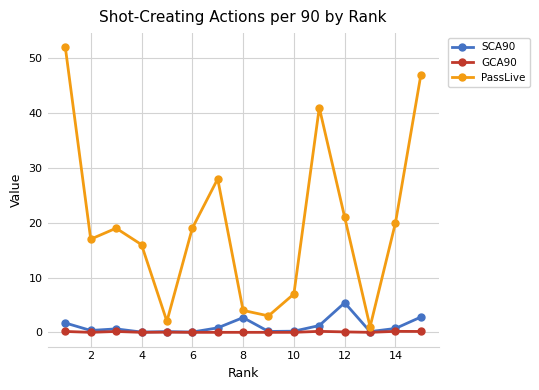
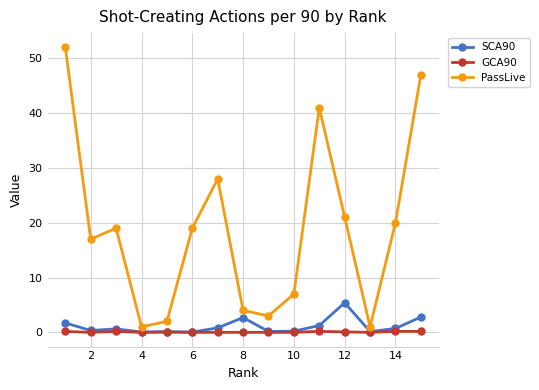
  {
    "SCA90": {
      "8": 3,
      "12": 5,
      "14": 1
    },
    "GCA90": {
      "8": 0,
      "12": 0,
      "14": 0
    },
    "PassLive": {
      "2": 17,
-     "4": 16,
+     "4": 1,
      "6": 19,
      "8": 4,
      "10": 7,
      "12": 21,
      "14": 20
    }
  }
